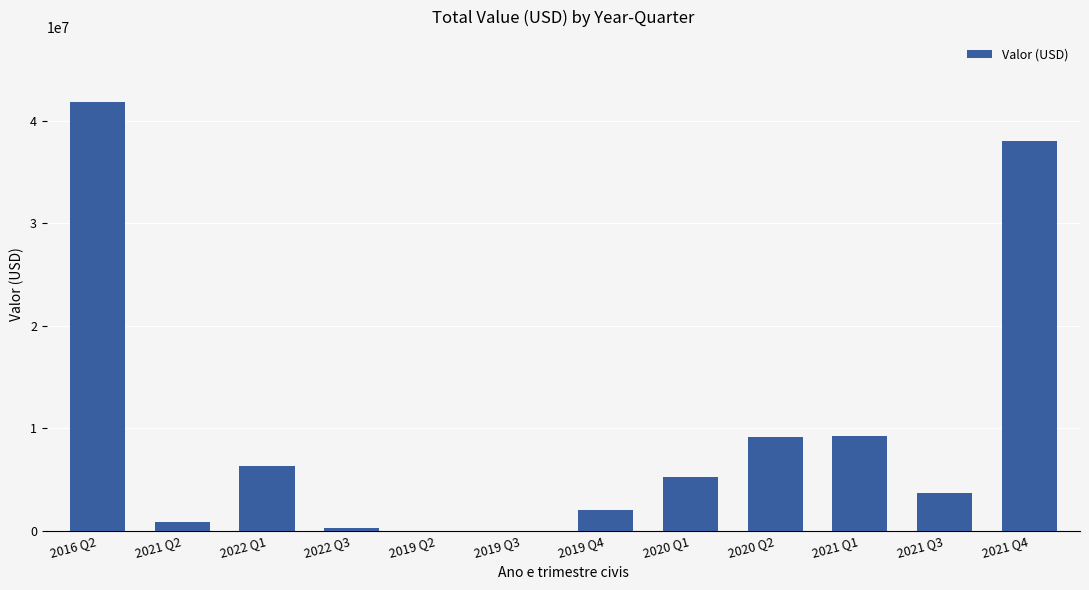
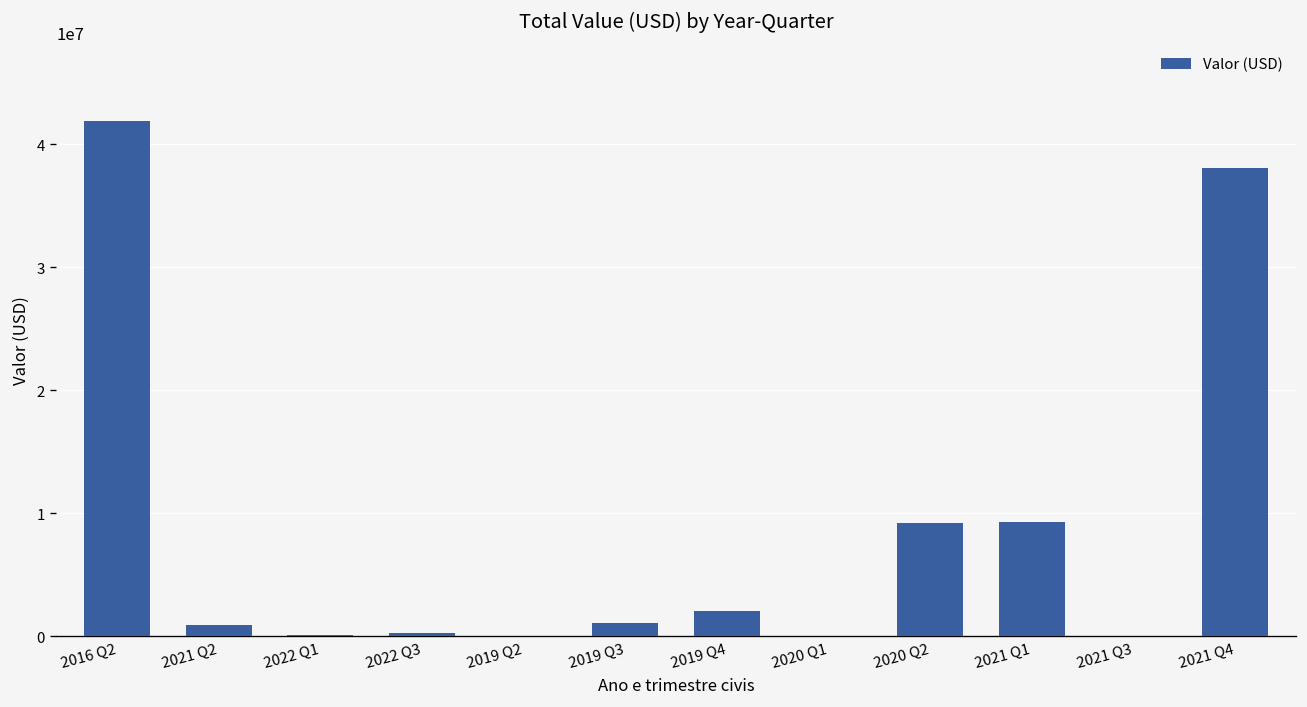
  {
    "2016 Q2": 41900000,
    "2021 Q2": 900000,
-   "2022 Q1": 6300000,
+   "2022 Q1": 100000,
    "2022 Q3": 300000,
-   "2019 Q3": 0,
+   "2019 Q3": 1000000,
    "2019 Q4": 2100000,
-   "2020 Q1": 5300000,
+   "2020 Q1": 0,
    "2020 Q2": 9200000,
    "2021 Q1": 9200000,
-   "2021 Q3": 3600000,
+   "2021 Q3": 0,
    "2021 Q4": 38000000
  }
